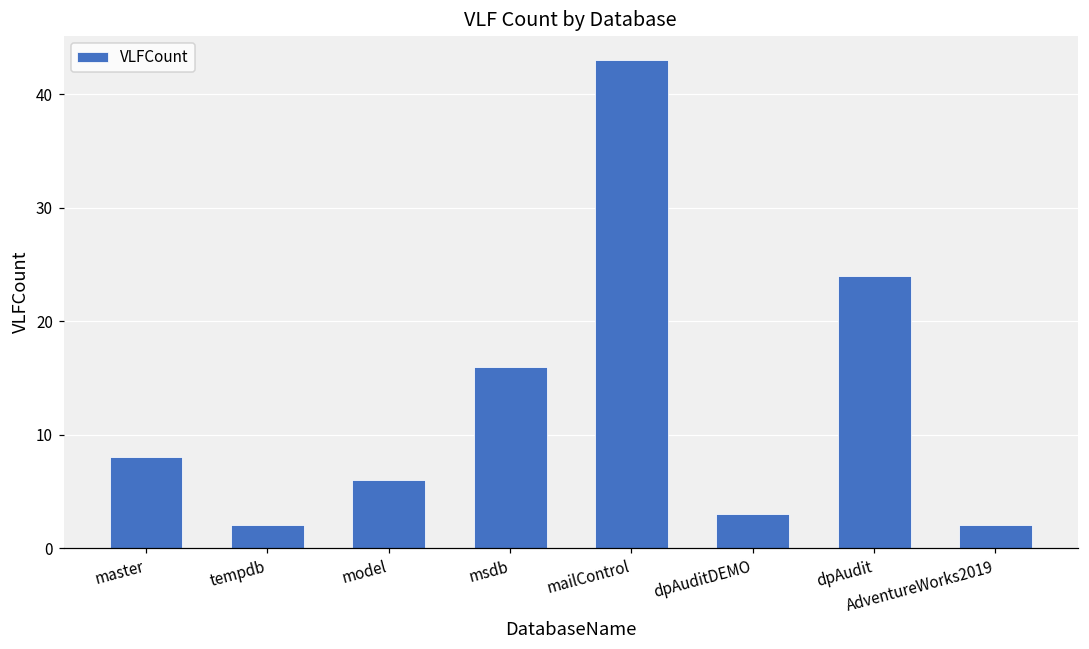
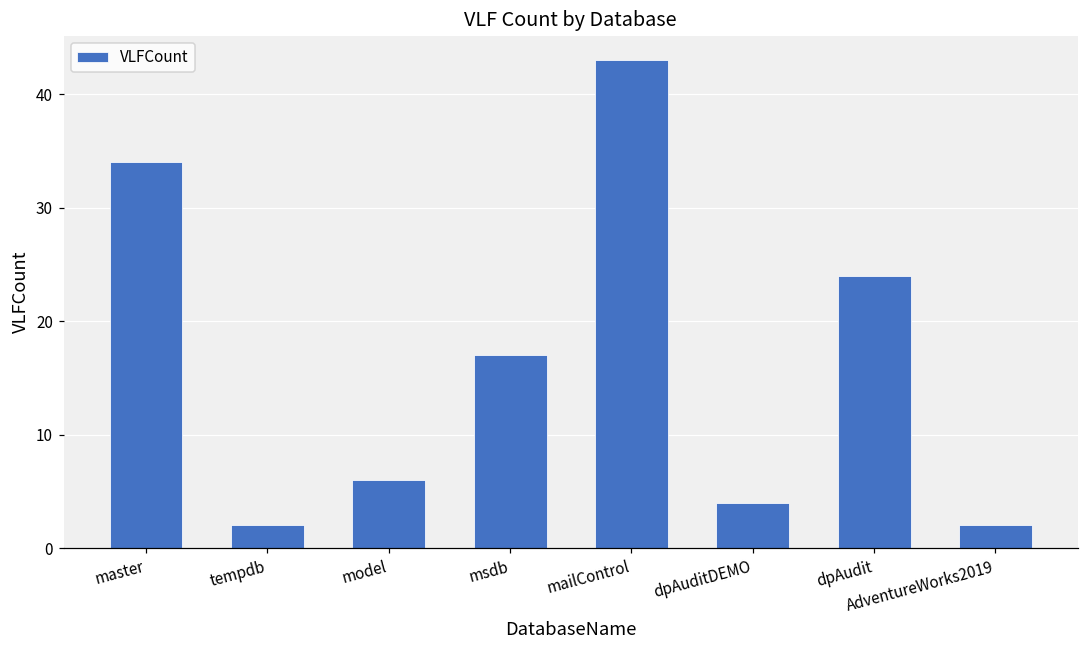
  {
-   "master": 8,
+   "master": 34,
    "tempdb": 2,
    "model": 6,
-   "msdb": 16,
+   "msdb": 17,
    "mailControl": 43,
-   "dpAuditDEMO": 3,
+   "dpAuditDEMO": 4,
    "dpAudit": 24,
    "AdventureWorks2019": 2
  }
